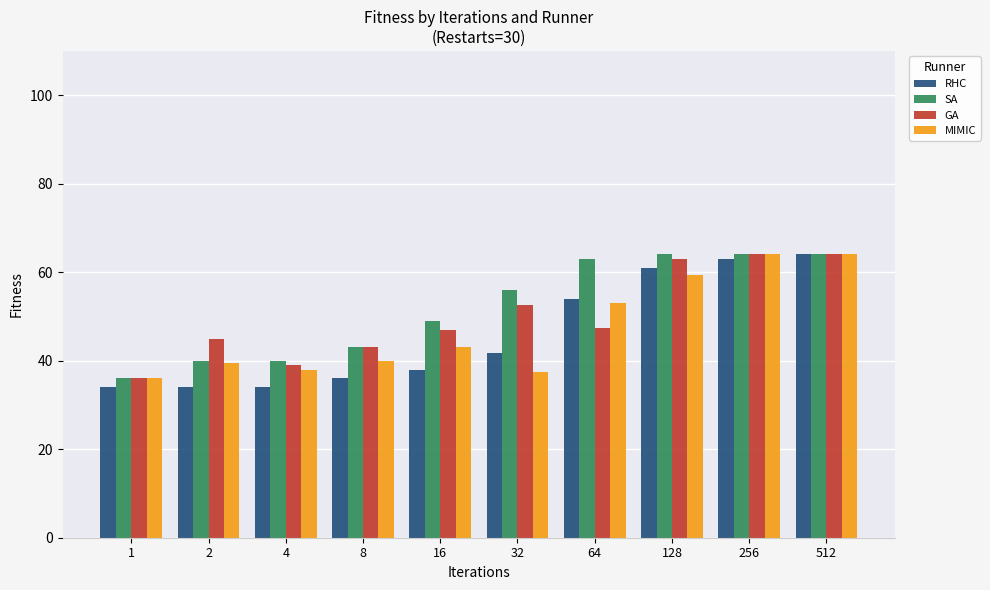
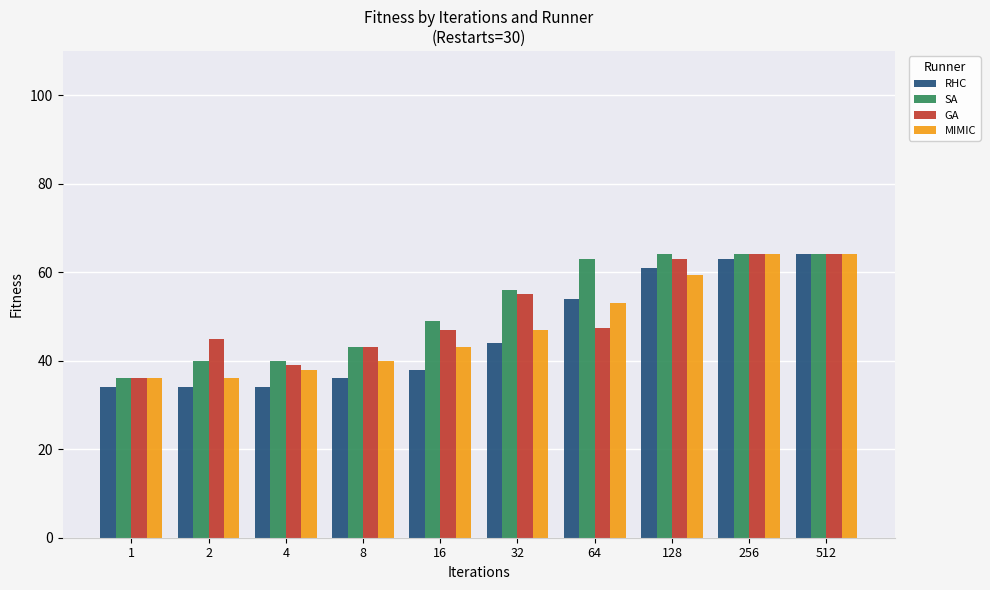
  {
    "RHC": {
      "1": 34,
      "2": 34,
      "4": 34,
      "8": 36,
      "16": 38,
-     "32": 42,
+     "32": 44,
      "64": 54,
      "128": 61,
      "256": 63,
      "512": 64
    },
    "SA": {
      "1": 36,
      "2": 40,
      "4": 40,
      "8": 43,
      "16": 49,
      "32": 56,
      "64": 63,
      "128": 64,
      "256": 64,
      "512": 64
    },
    "GA": {
      "1": 36,
      "2": 45,
      "4": 39,
      "8": 43,
      "16": 47,
-     "32": 53,
+     "32": 55,
      "64": 47,
      "128": 63,
      "256": 64,
      "512": 64
    },
    "MIMIC": {
      "1": 36,
-     "2": 39,
+     "2": 36,
      "4": 38,
      "8": 40,
      "16": 43,
-     "32": 37,
+     "32": 47,
      "64": 53,
      "128": 59,
      "256": 64,
      "512": 64
    }
  }
